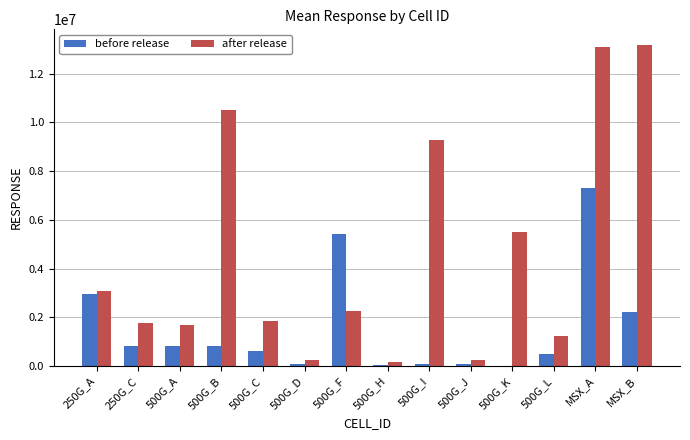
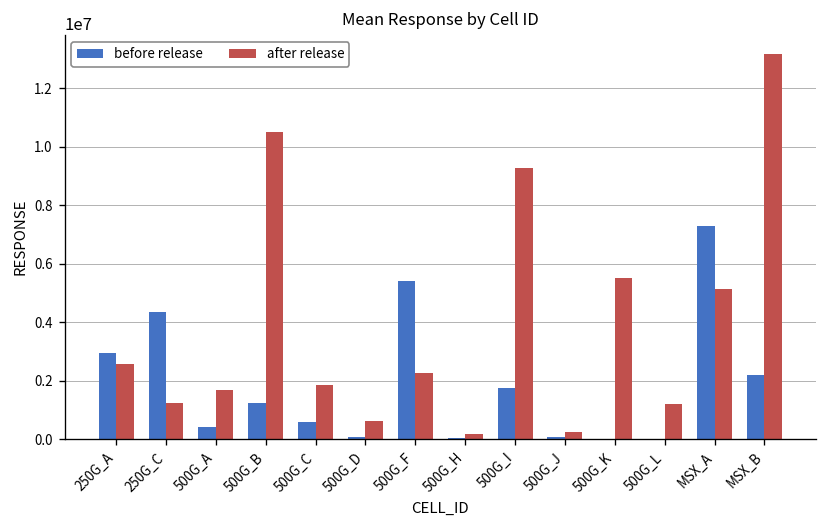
  {
    "before release": {
      "250G_A": 2900000,
-     "250G_C": 800000,
-     "500G_A": 800000,
-     "500G_B": 800000,
+     "250G_C": 4400000,
+     "500G_A": 400000,
+     "500G_B": 1300000,
      "500G_C": 600000,
      "500G_F": 5400000,
-     "500G_I": 100000,
-     "500G_L": 500000,
+     "500G_I": 1800000,
+     "500G_L": 0,
      "MSX_A": 7300000,
      "MSX_B": 2200000
    },
    "after release": {
-     "250G_A": 3100000,
-     "250G_C": 1800000,
+     "250G_A": 2600000,
+     "250G_C": 1200000,
      "500G_A": 1700000,
      "500G_B": 10500000,
      "500G_C": 1900000,
-     "500G_D": 300000,
+     "500G_D": 600000,
      "500G_F": 2300000,
      "500G_H": 200000,
      "500G_I": 9300000,
      "500G_J": 300000,
      "500G_K": 5500000,
      "500G_L": 1200000,
-     "MSX_A": 13100000,
+     "MSX_A": 5200000,
      "MSX_B": 13200000
    }
  }
